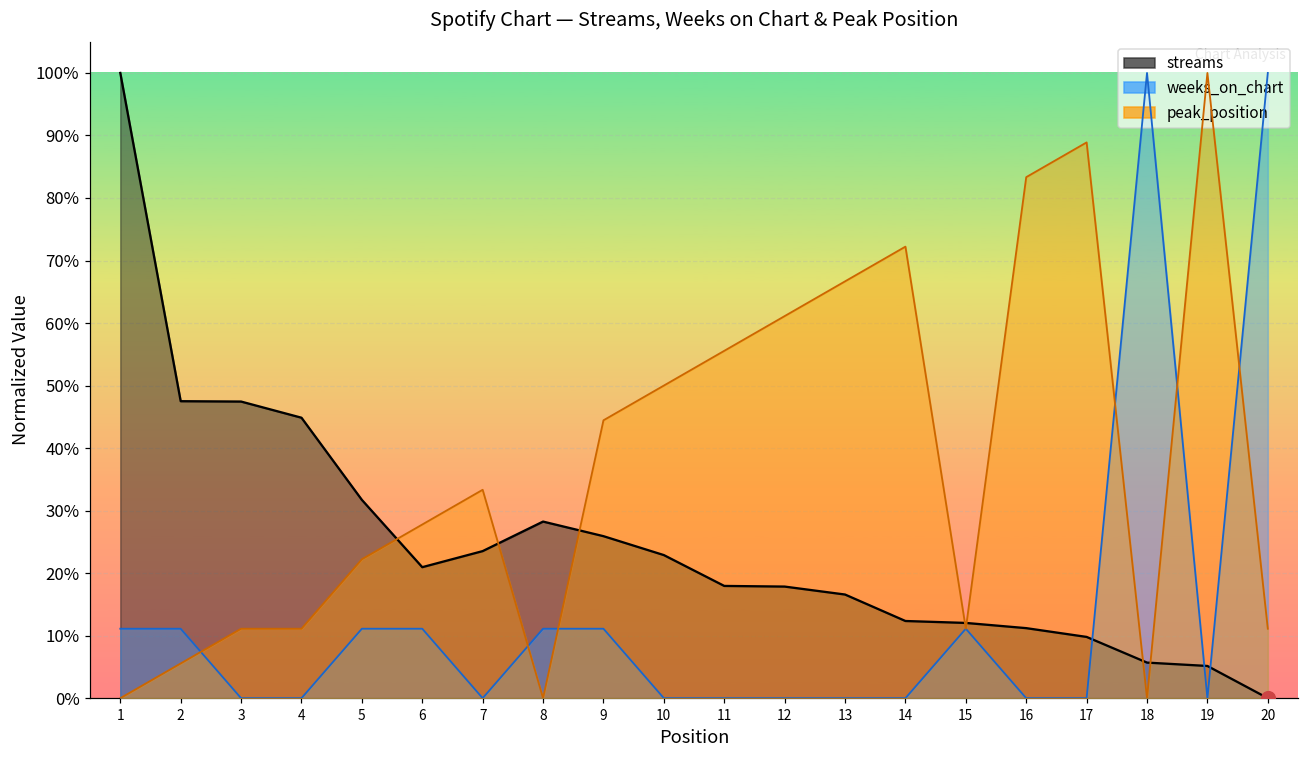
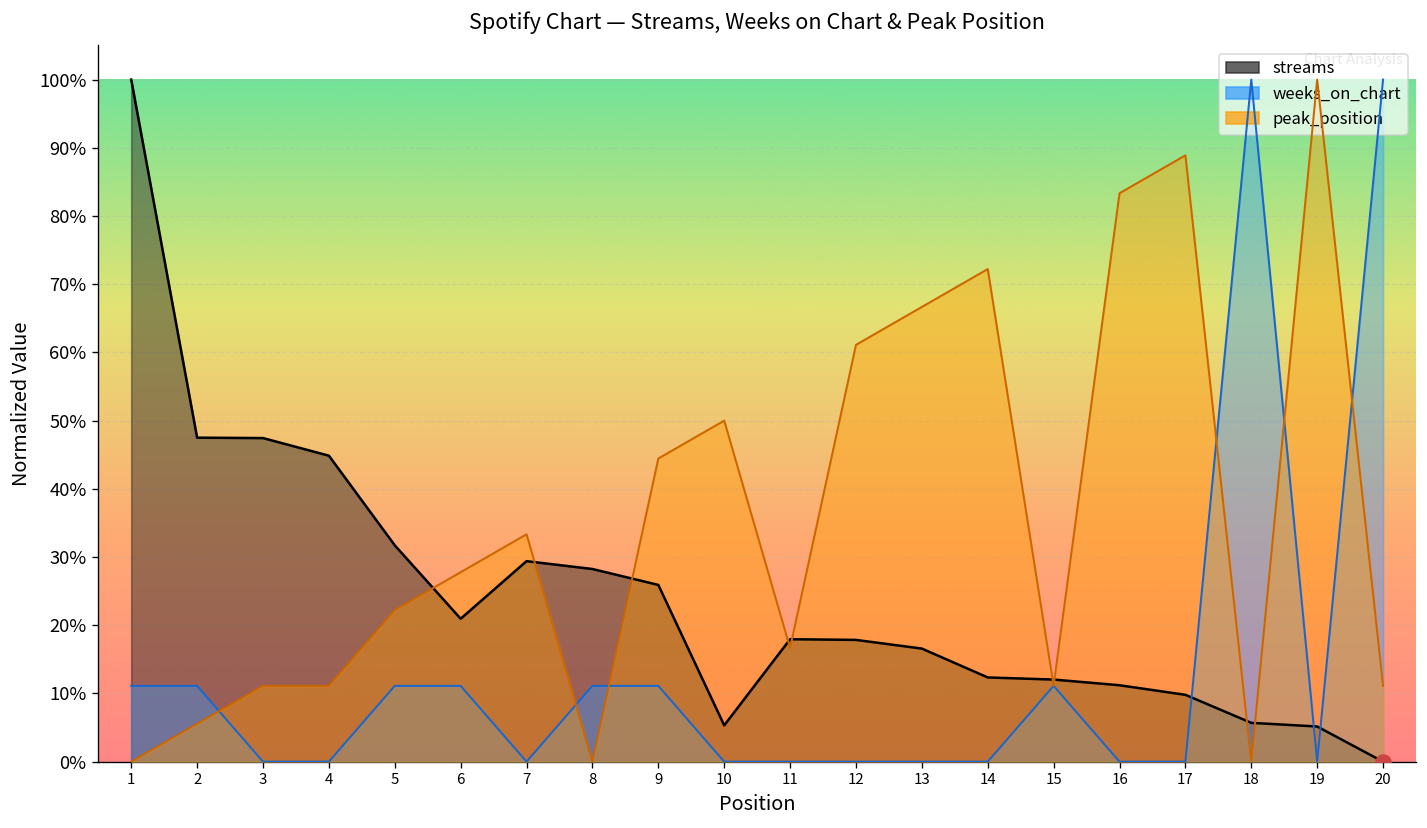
  {
    "streams": {
      "1": "100%",
      "2": "48%",
      "3": "47%",
      "4": "45%",
      "5": "32%",
      "6": "21%",
-     "7": "24%",
+     "7": "29%",
      "8": "28%",
      "9": "26%",
-     "10": "23%",
+     "10": "5%",
      "11": "18%",
      "12": "18%",
      "13": "17%",
      "14": "12%",
      "15": "12%",
      "16": "11%",
      "17": "10%",
      "18": "6%",
      "19": "5%"
    },
    "weeks_on_chart": {
      "1": "11%",
      "2": "11%",
      "3": "0%",
      "4": "0%",
      "5": "11%",
      "6": "11%",
      "7": "0%",
      "8": "11%",
      "9": "11%",
      "10": "0%",
      "11": "0%",
      "12": "0%",
      "13": "0%",
      "14": "0%",
      "16": "0%",
      "17": "0%",
      "19": "0%"
    },
    "peak_position": {
      "1": "0%",
      "2": "6%",
      "3": "11%",
      "4": "11%",
      "5": "22%",
      "6": "28%",
      "7": "33%",
      "8": "0%",
      "9": "44%",
      "10": "50%",
-     "11": "56%",
+     "11": "17%",
      "12": "61%",
      "13": "67%",
      "14": "72%",
      "16": "83%",
      "17": "89%",
      "18": "0%",
      "20": "11%"
    }
  }
